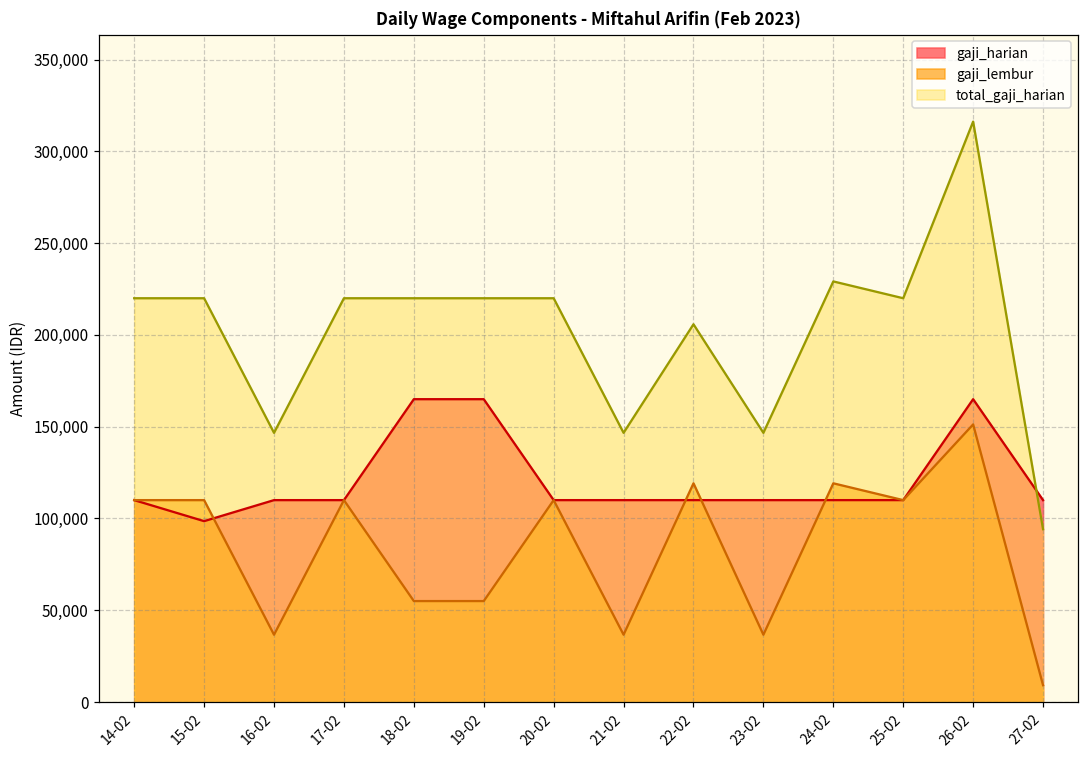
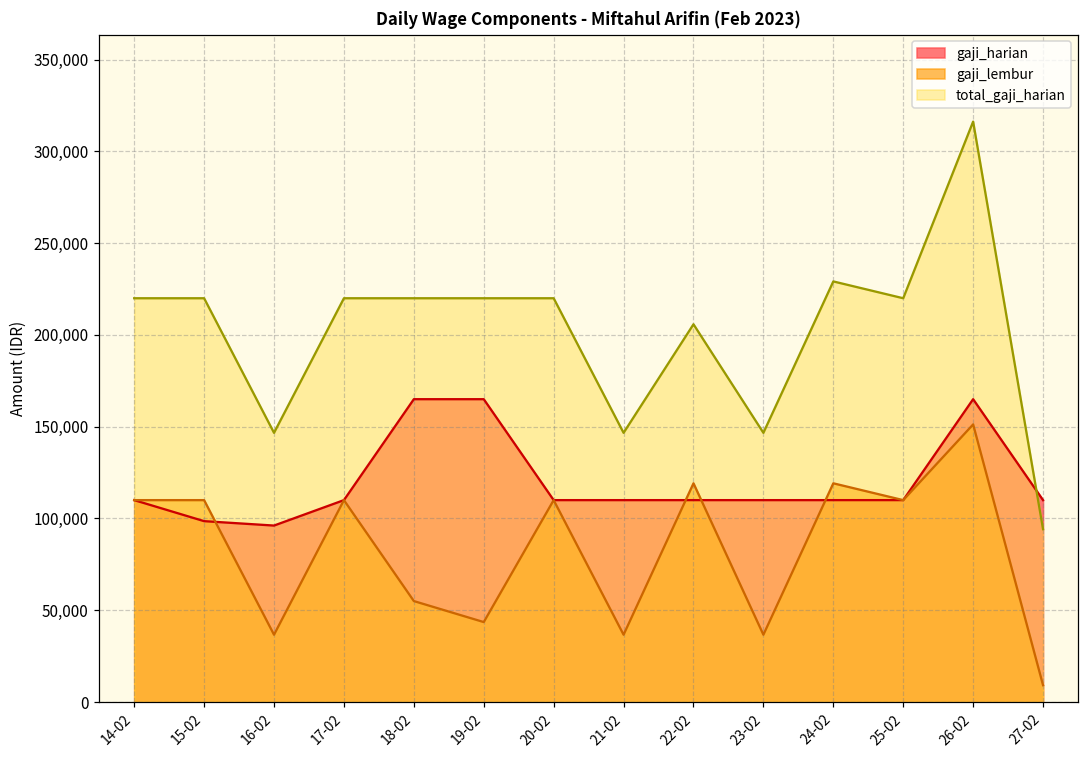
  {
    "gaji_harian": {
      "15-02": "99,000",
-     "16-02": "110,000",
+     "16-02": "96,000",
      "18-02": "165,000",
      "19-02": "165,000",
      "21-02": "110,000",
      "22-02": "110,000",
      "23-02": "110,000",
      "24-02": "110,000",
      "26-02": "165,000",
      "27-02": "110,000"
    },
    "gaji_lembur": {
      "15-02": "110,000",
      "16-02": "37,000",
      "18-02": "55,000",
-     "19-02": "55,000",
+     "19-02": "44,000",
      "21-02": "37,000",
      "22-02": "119,000",
      "23-02": "37,000",
      "24-02": "119,000",
      "26-02": "151,000",
      "27-02": "9,000"
    },
    "total_gaji_harian": {
      "14-02": "220,000",
      "15-02": "220,000",
      "16-02": "147,000",
      "17-02": "220,000",
      "18-02": "220,000",
      "19-02": "220,000",
      "20-02": "220,000",
      "21-02": "147,000",
      "22-02": "206,000",
      "23-02": "147,000",
      "24-02": "229,000",
      "25-02": "220,000",
      "26-02": "316,000",
      "27-02": "94,000"
    }
  }
